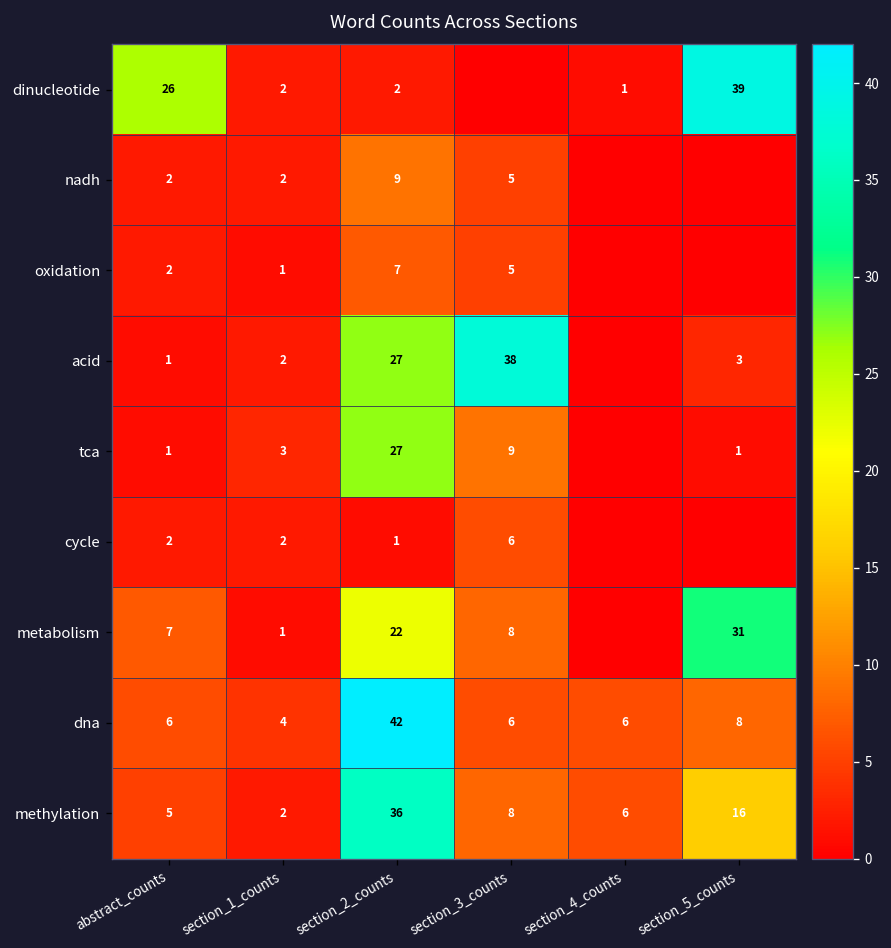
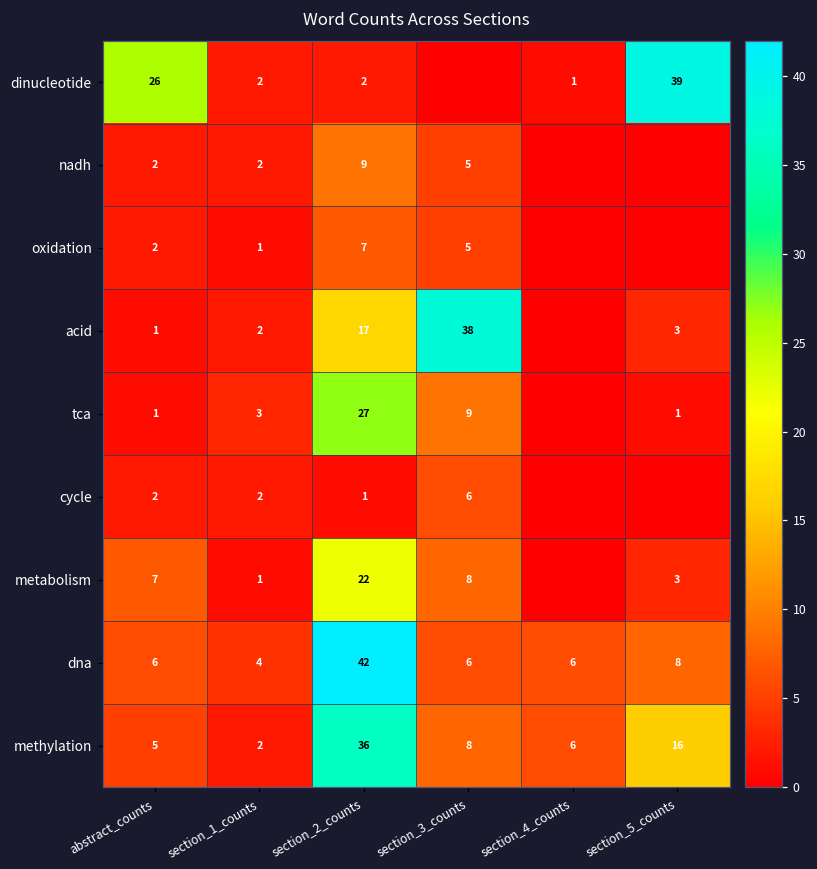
  {
    "dinucleotide": {
      "abstract_counts": 26,
      "section_1_counts": 2,
      "section_2_counts": 2,
      "section_4_counts": 1,
      "section_5_counts": 39
    },
    "nadh": {
      "abstract_counts": 2,
      "section_1_counts": 2,
      "section_2_counts": 9,
      "section_3_counts": 5
    },
    "oxidation": {
      "abstract_counts": 2,
      "section_1_counts": 1,
      "section_2_counts": 7,
      "section_3_counts": 5
    },
    "acid": {
      "abstract_counts": 1,
      "section_1_counts": 2,
-     "section_2_counts": 27,
+     "section_2_counts": 17,
      "section_3_counts": 38,
      "section_5_counts": 3
    },
    "tca": {
      "abstract_counts": 1,
      "section_1_counts": 3,
      "section_2_counts": 27,
      "section_3_counts": 9,
      "section_5_counts": 1
    },
    "cycle": {
      "abstract_counts": 2,
      "section_1_counts": 2,
      "section_2_counts": 1,
      "section_3_counts": 6
    },
    "metabolism": {
      "abstract_counts": 7,
      "section_1_counts": 1,
      "section_2_counts": 22,
      "section_3_counts": 8,
-     "section_5_counts": 31
+     "section_5_counts": 3
    },
    "dna": {
      "abstract_counts": 6,
      "section_1_counts": 4,
      "section_2_counts": 42,
      "section_3_counts": 6,
      "section_4_counts": 6,
      "section_5_counts": 8
    },
    "methylation": {
      "abstract_counts": 5,
      "section_1_counts": 2,
      "section_2_counts": 36,
      "section_3_counts": 8,
      "section_4_counts": 6,
      "section_5_counts": 16
    }
  }
